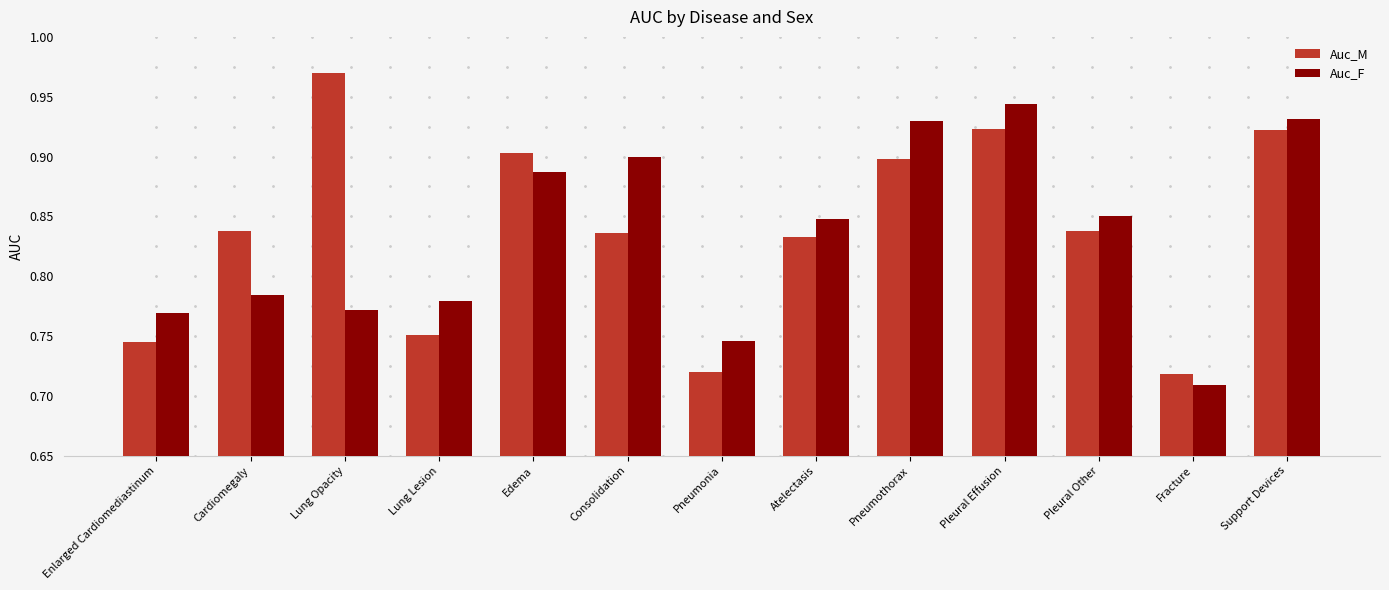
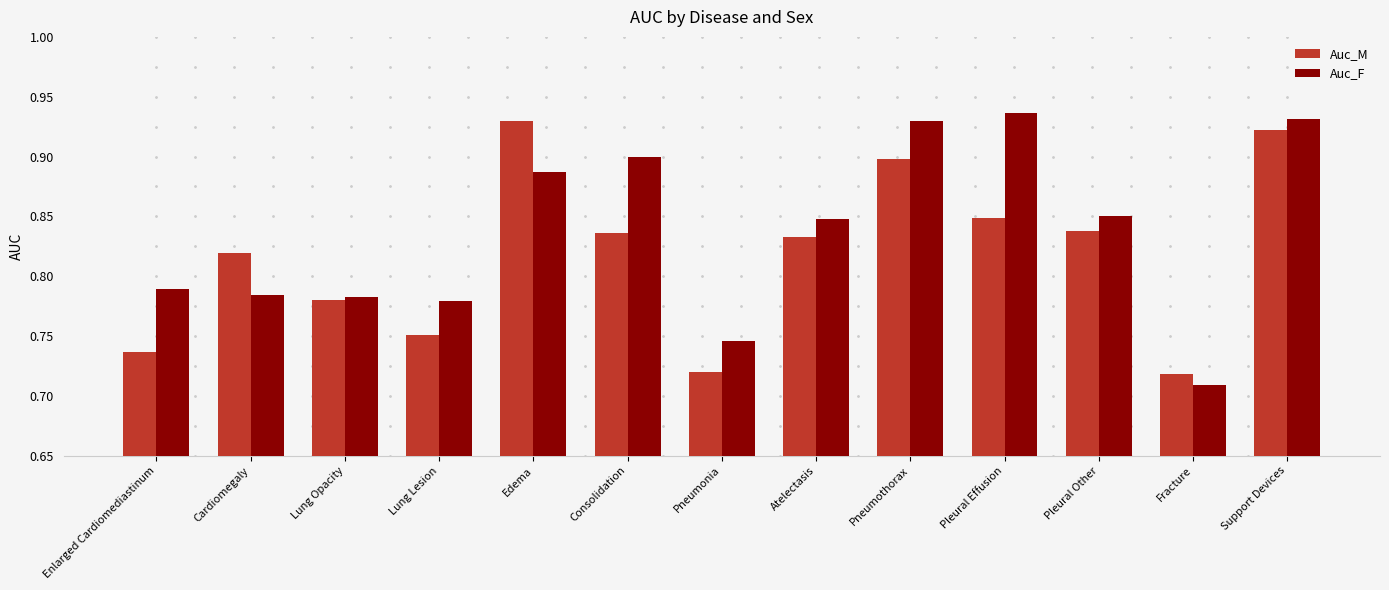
  {
    "Auc_M": {
-     "Enlarged Cardiomediastinum": 0.745,
-     "Cardiomegaly": 0.838,
-     "Lung Opacity": 0.97,
+     "Enlarged Cardiomediastinum": 0.737,
+     "Cardiomegaly": 0.819,
+     "Lung Opacity": 0.78,
      "Lung Lesion": 0.751,
-     "Edema": 0.903,
+     "Edema": 0.930,
      "Consolidation": 0.836,
      "Pneumonia": 0.720,
      "Atelectasis": 0.833,
      "Pneumothorax": 0.898,
-     "Pleural Effusion": 0.923,
+     "Pleural Effusion": 0.849,
      "Pleural Other": 0.838,
      "Fracture": 0.718,
      "Support Devices": 0.922
    },
    "Auc_F": {
-     "Enlarged Cardiomediastinum": 0.769,
+     "Enlarged Cardiomediastinum": 0.789,
      "Cardiomegaly": 0.784,
-     "Lung Opacity": 0.772,
+     "Lung Opacity": 0.783,
      "Lung Lesion": 0.779,
      "Edema": 0.887,
      "Consolidation": 0.900,
      "Pneumonia": 0.746,
      "Atelectasis": 0.848,
      "Pneumothorax": 0.930,
-     "Pleural Effusion": 0.944,
+     "Pleural Effusion": 0.936,
      "Pleural Other": 0.850,
      "Fracture": 0.709,
      "Support Devices": 0.931
    }
  }
